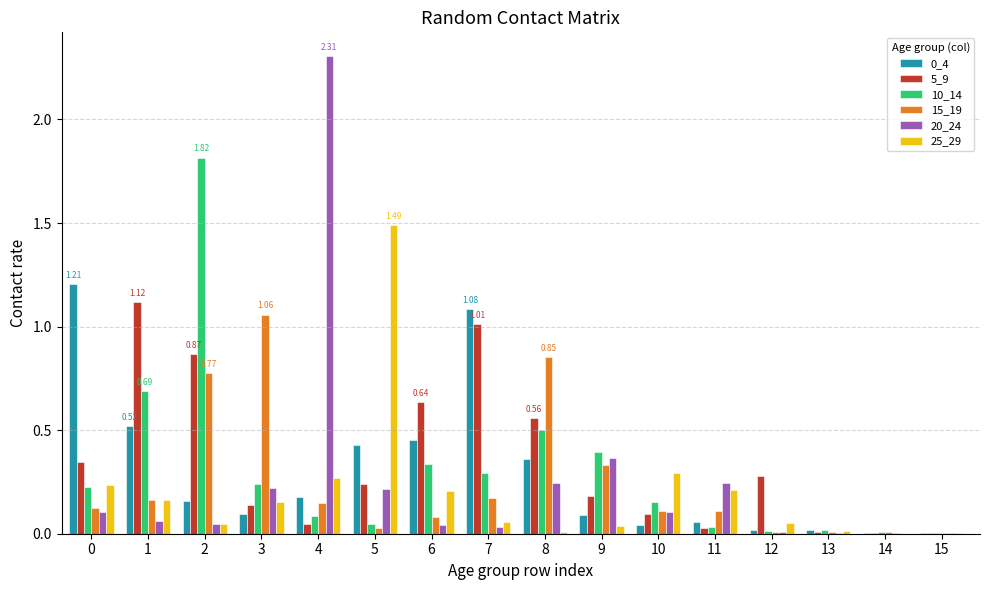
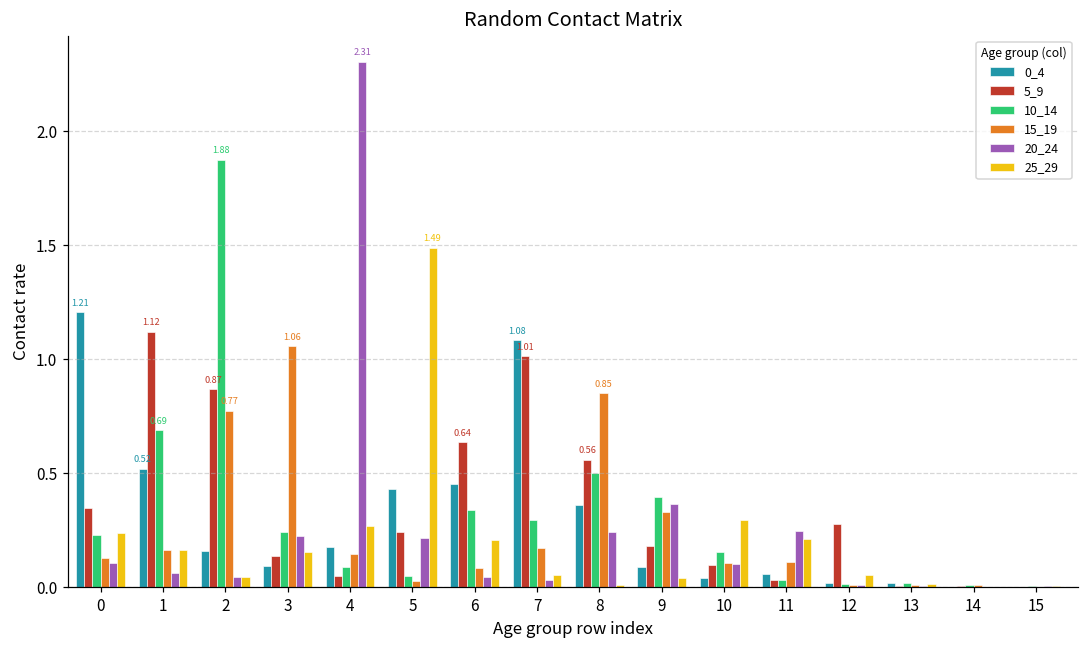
  {
    "0_4": {
      "0": 1.21,
      "1": 0.52,
      "7": 1.08
    },
    "5_9": {
      "1": 1.12,
      "2": 0.87,
      "6": 0.64,
      "7": 1.01,
      "8": 0.56
    },
    "10_14": {
      "1": 0.69,
-     "2": 1.82
+     "2": 1.88
    },
    "15_19": {
      "2": 0.77,
      "3": 1.06,
      "8": 0.85
    },
    "20_24": {
      "4": 2.31
    },
    "25_29": {
      "5": 1.49
    }
  }
